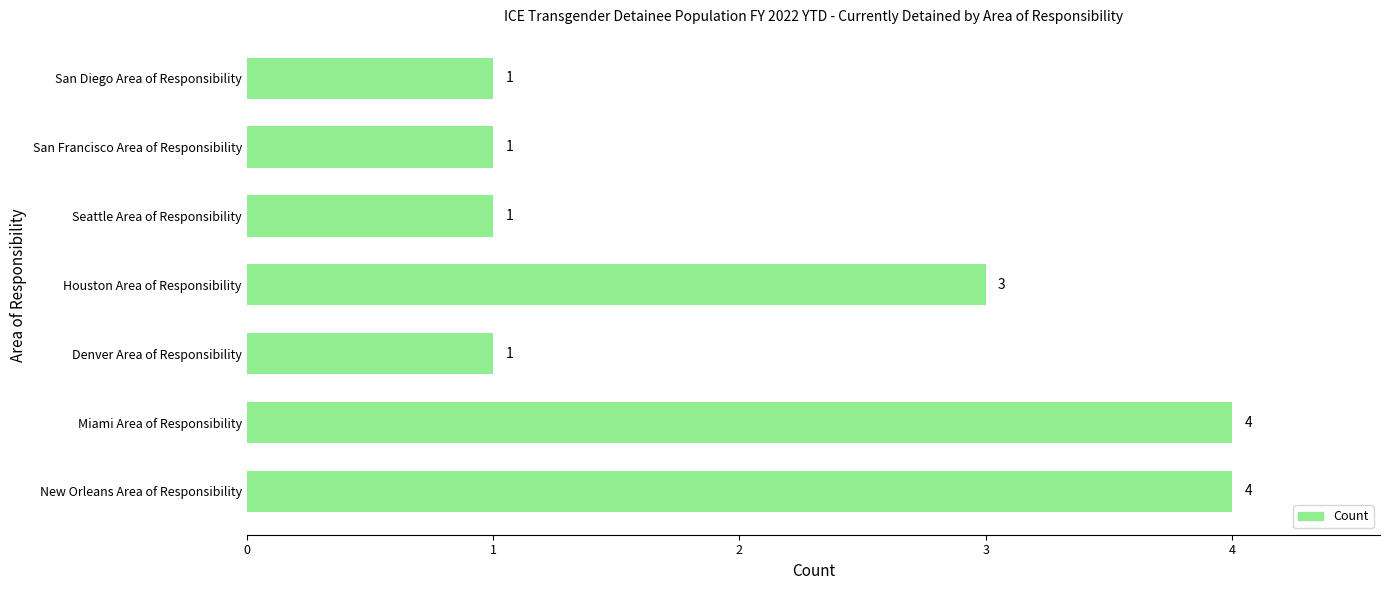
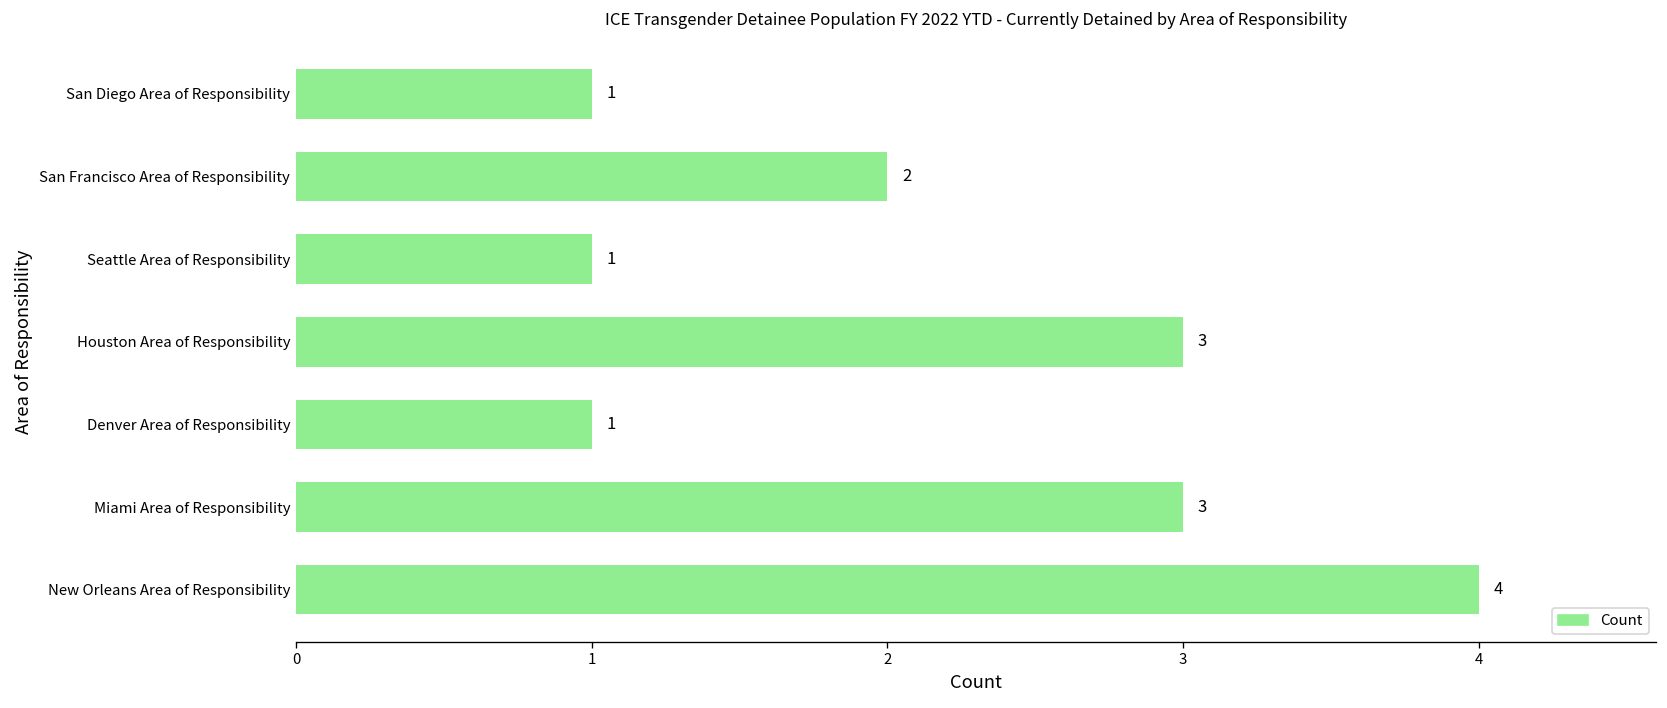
  {
    "San Diego Area of Responsibility": 1,
-   "San Francisco Area of Responsibility": 1,
+   "San Francisco Area of Responsibility": 2,
    "Seattle Area of Responsibility": 1,
    "Houston Area of Responsibility": 3,
    "Denver Area of Responsibility": 1,
-   "Miami Area of Responsibility": 4,
+   "Miami Area of Responsibility": 3,
    "New Orleans Area of Responsibility": 4
  }
